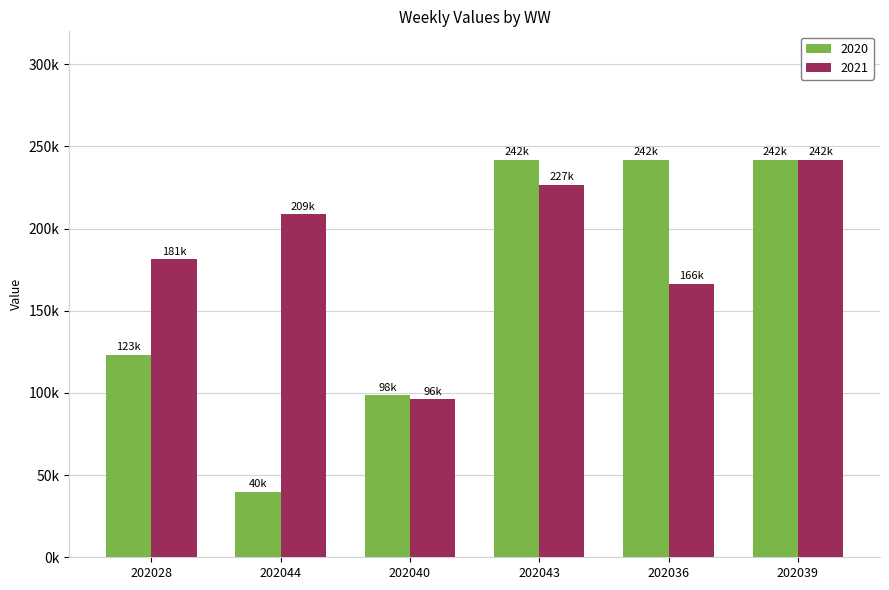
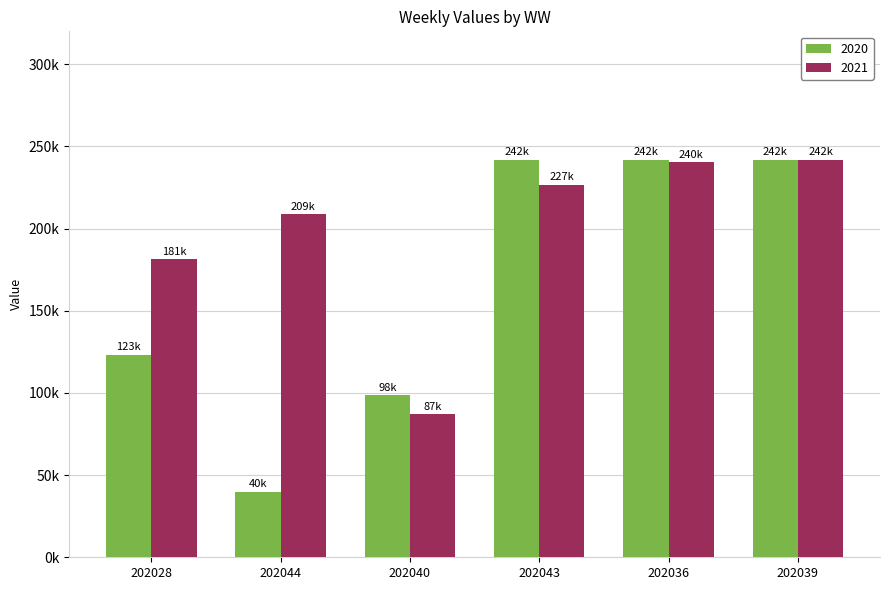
  {
    "2020": {
      "202028": "123k",
      "202044": "40k",
      "202040": "98k",
      "202043": "242k",
      "202036": "242k",
      "202039": "242k"
    },
    "2021": {
      "202028": "181k",
      "202044": "209k",
-     "202040": "96k",
+     "202040": "87k",
      "202043": "227k",
-     "202036": "166k",
+     "202036": "240k",
      "202039": "242k"
    }
  }
